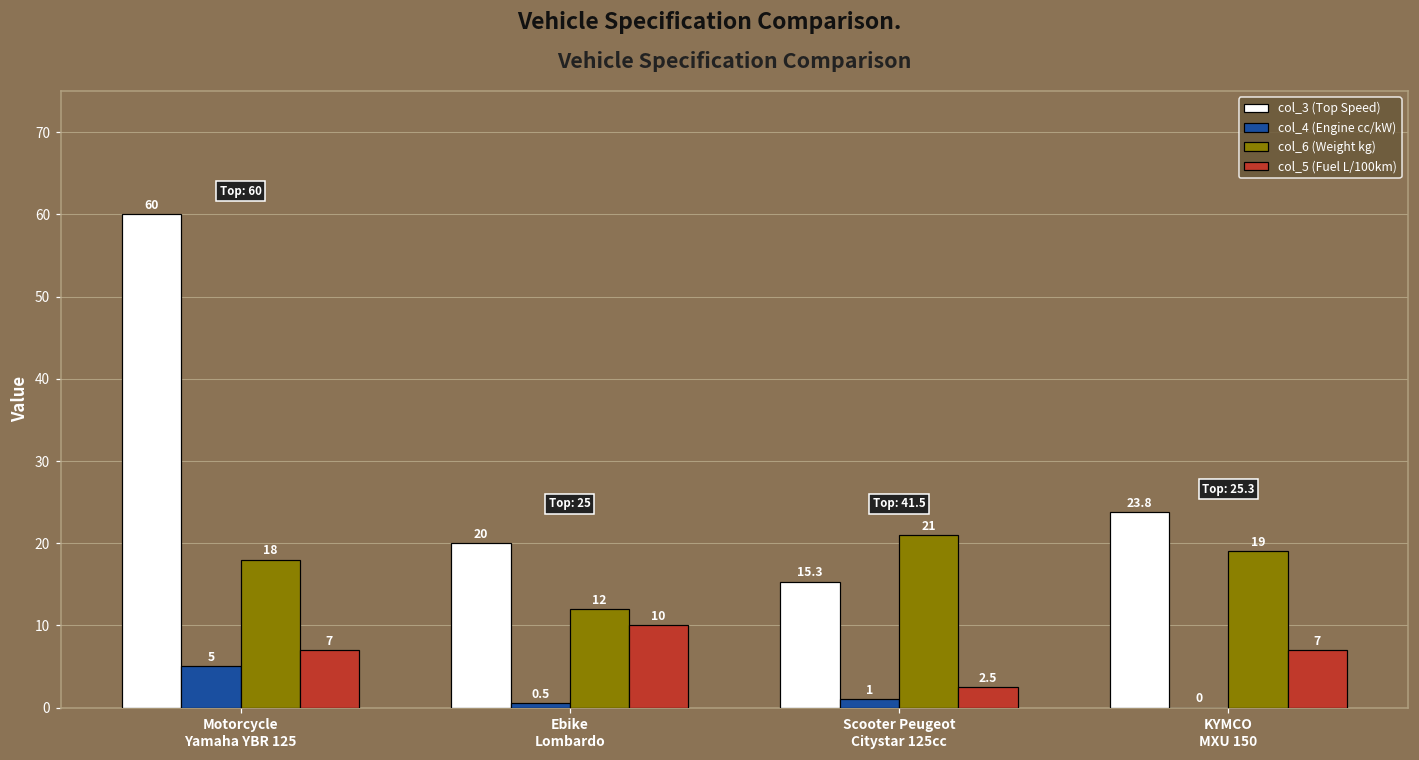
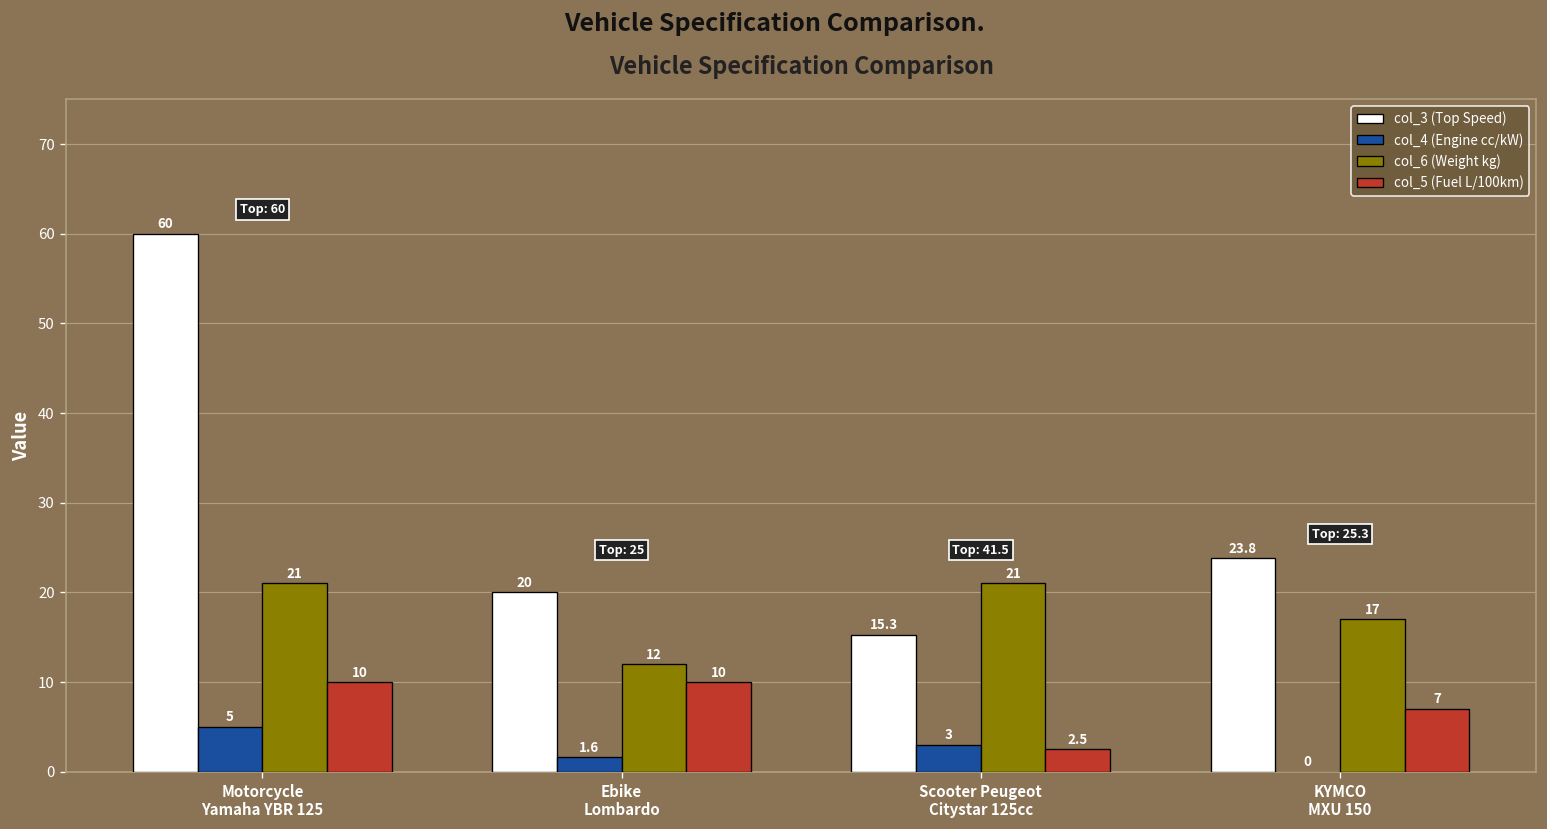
  {
    "col_3 (Top Speed)": {
      "Motorcycle Yamaha YBR 125": 60,
      "Ebike Lombardo": 20,
      "Scooter Peugeot Citystar 125cc": 15.3,
      "KYMCO MXU 150": 23.8
    },
    "col_4 (Engine cc/kW)": {
      "Motorcycle Yamaha YBR 125": 5,
-     "Ebike Lombardo": 0.5,
-     "Scooter Peugeot Citystar 125cc": 1,
+     "Ebike Lombardo": 1.6,
+     "Scooter Peugeot Citystar 125cc": 3,
      "KYMCO MXU 150": 0
    },
    "col_6 (Weight kg)": {
-     "Motorcycle Yamaha YBR 125": 18,
+     "Motorcycle Yamaha YBR 125": 21,
      "Ebike Lombardo": 12,
      "Scooter Peugeot Citystar 125cc": 21,
-     "KYMCO MXU 150": 19
+     "KYMCO MXU 150": 17
    },
    "col_5 (Fuel L/100km)": {
-     "Motorcycle Yamaha YBR 125": 7,
+     "Motorcycle Yamaha YBR 125": 10,
      "Ebike Lombardo": 10,
      "Scooter Peugeot Citystar 125cc": 2.5,
      "KYMCO MXU 150": 7
    }
  }
